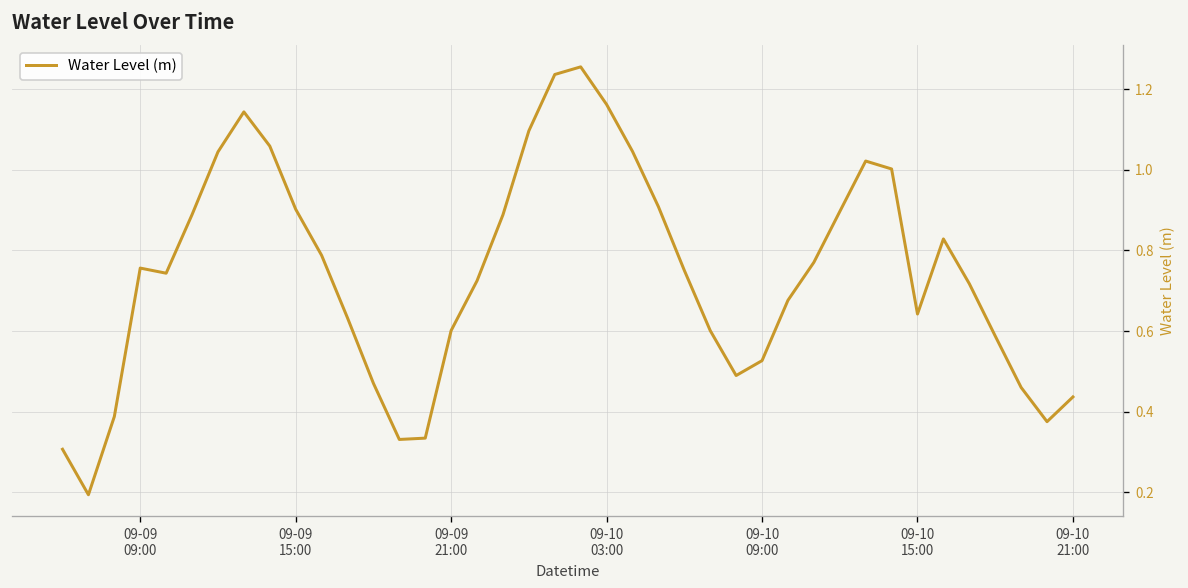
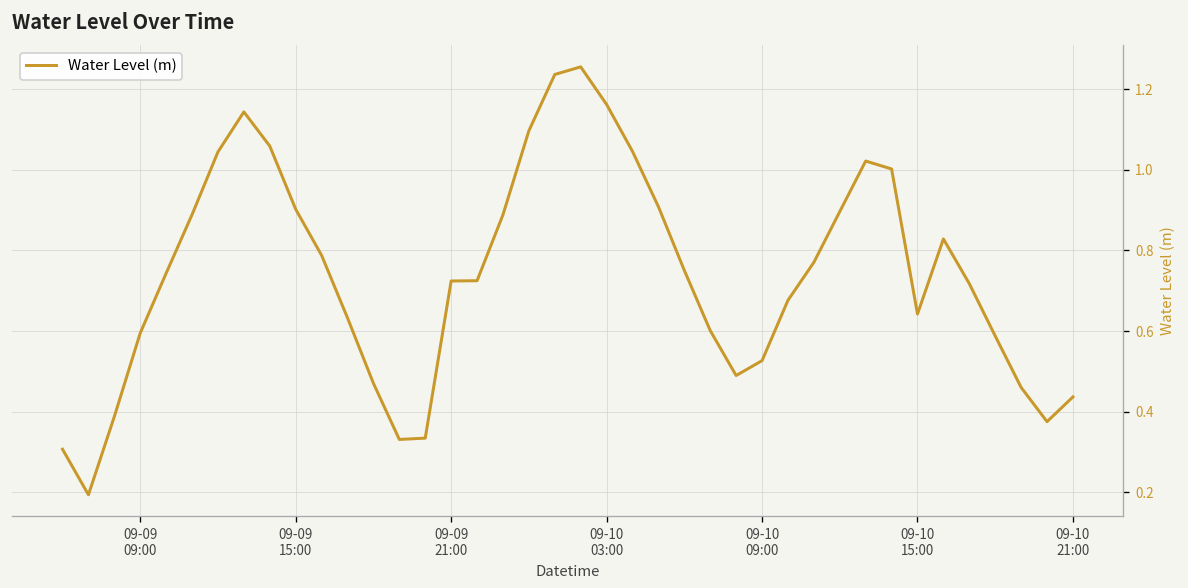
  {
-   "09-09 09:00": 0.76,
+   "09-09 09:00": 0.60,
    "09-09 15:00": 0.90,
-   "09-09 21:00": 0.60,
+   "09-09 21:00": 0.72,
    "09-10 03:00": 1.16,
    "09-10 09:00": 0.53,
    "09-10 15:00": 0.64,
    "09-10 21:00": 0.44
  }
